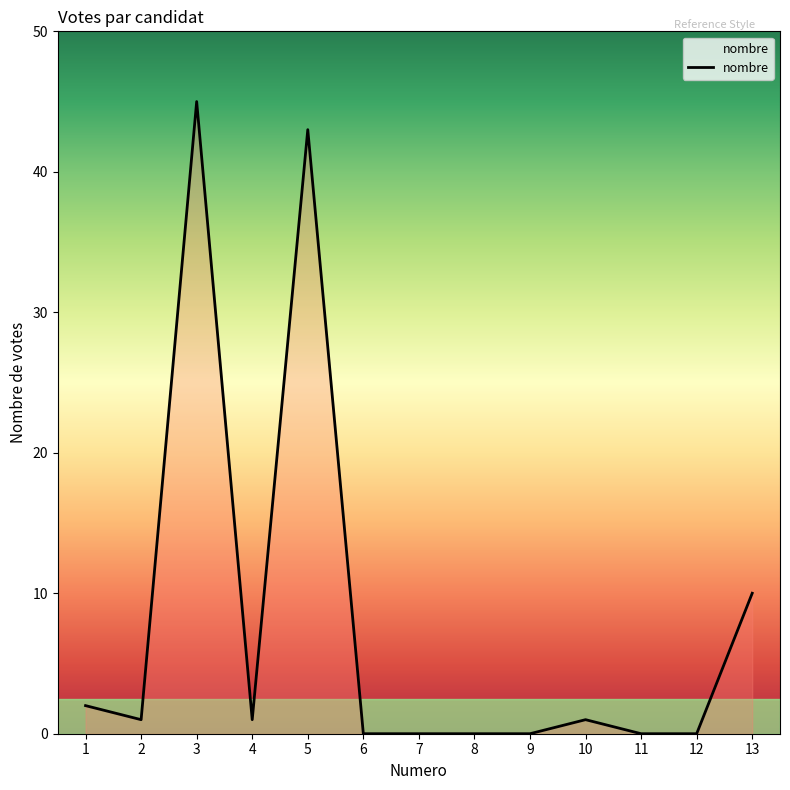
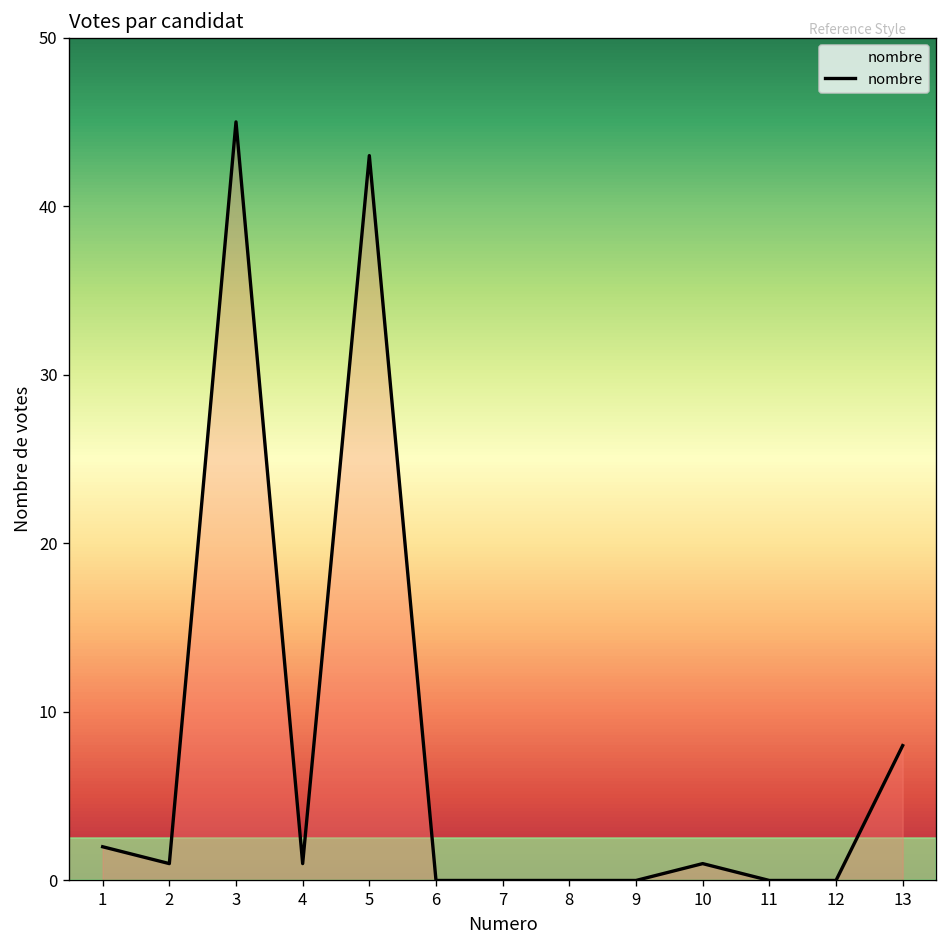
  {
    "3": 45,
    "5": 43,
-   "13": 10
+   "13": 8
  }
